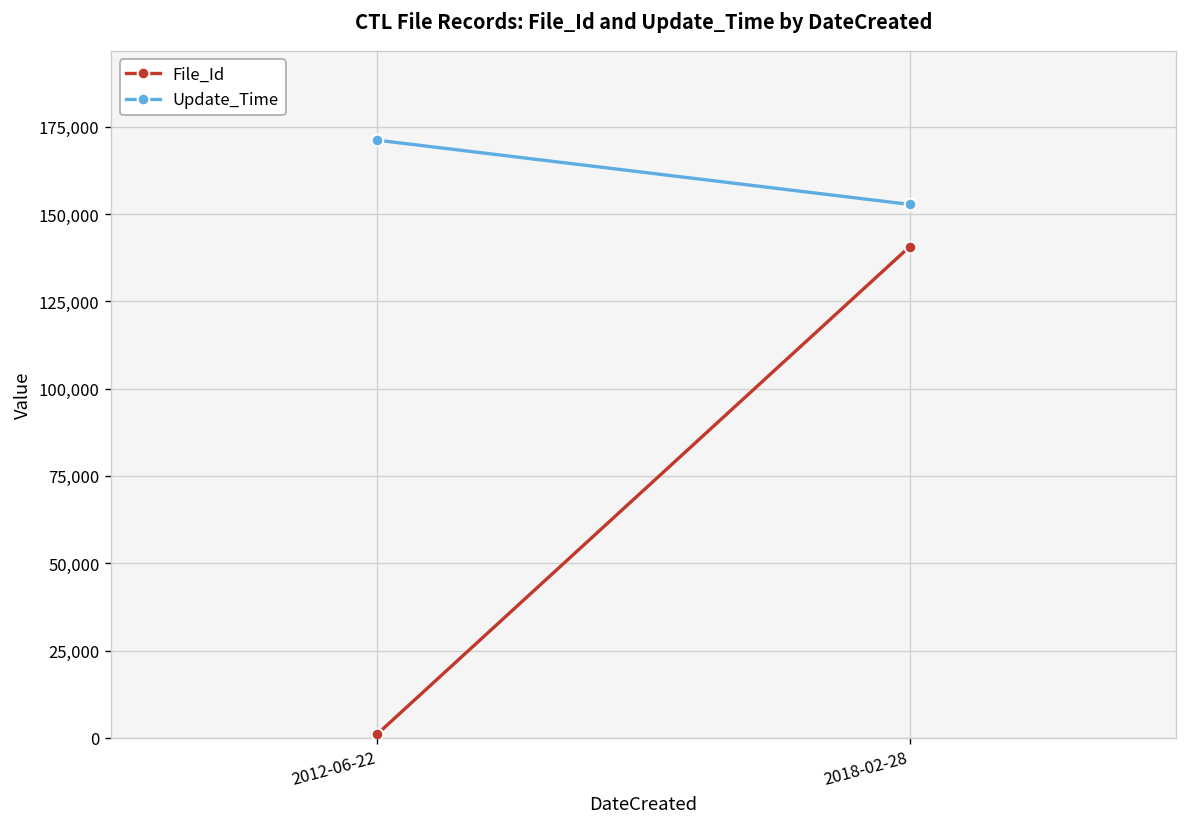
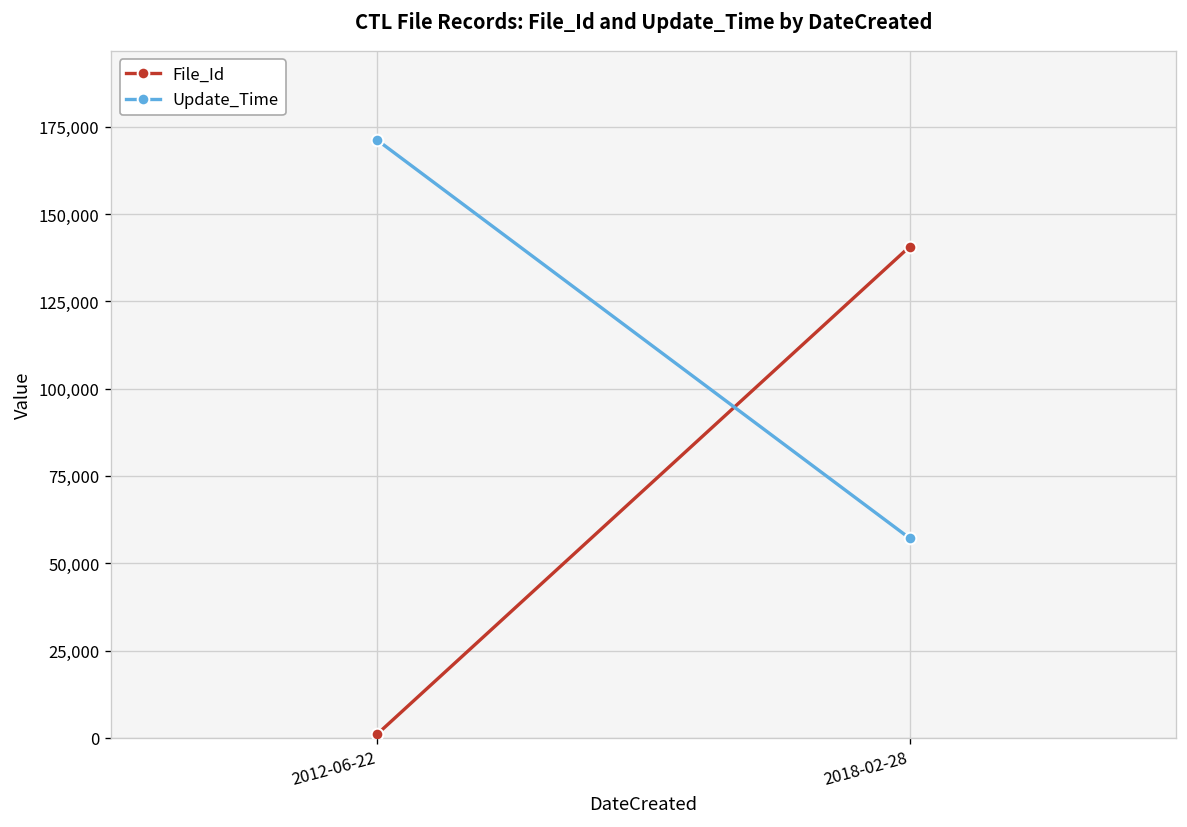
  {
    "File_Id": {
      "2012-06-22": "1,000",
      "2018-02-28": "141,000"
    },
    "Update_Time": {
      "2012-06-22": "171,000",
-     "2018-02-28": "153,000"
+     "2018-02-28": "57,000"
    }
  }
